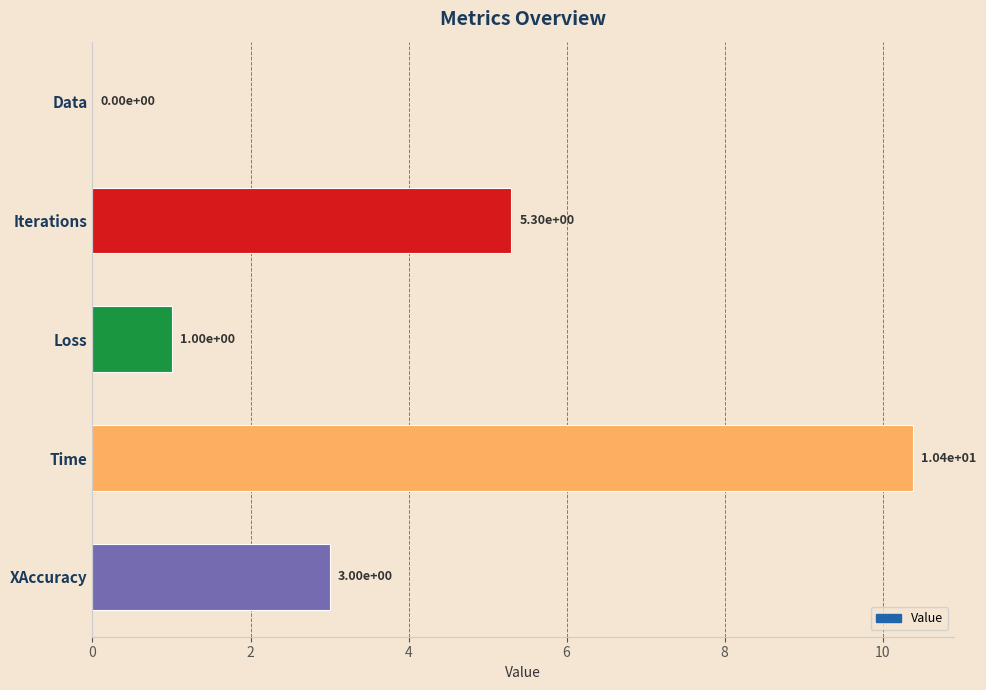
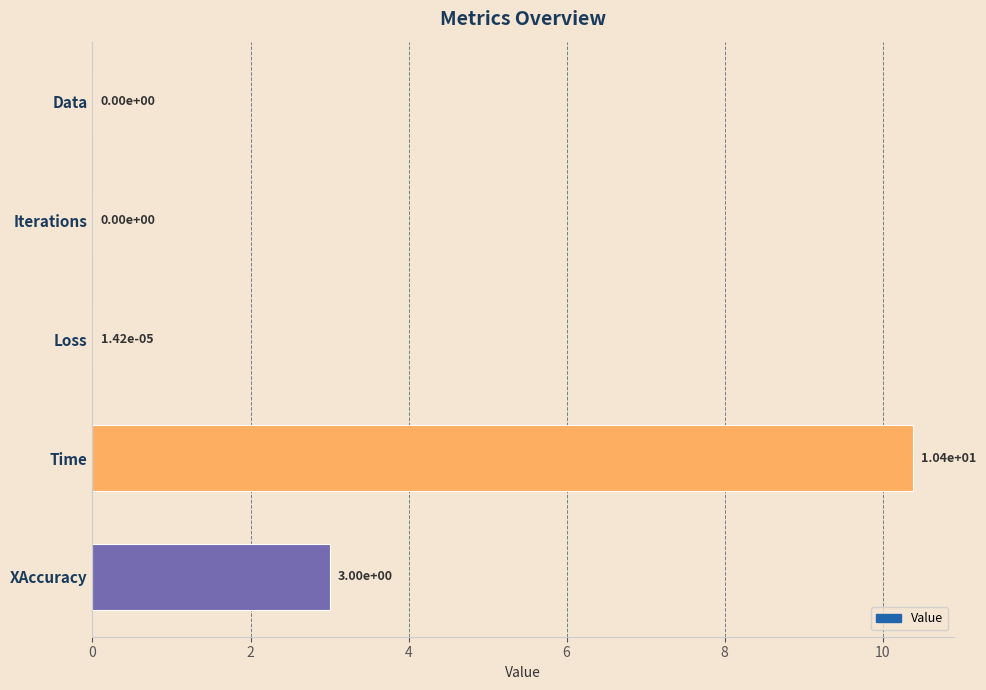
  {
    "Data": "0.00e+00",
-   "Iterations": "5.30e+00",
-   "Loss": "1.00e+00",
+   "Iterations": "0.00e+00",
+   "Loss": "1.42e-05",
    "Time": "1.04e+01",
    "XAccuracy": "3.00e+00"
  }
